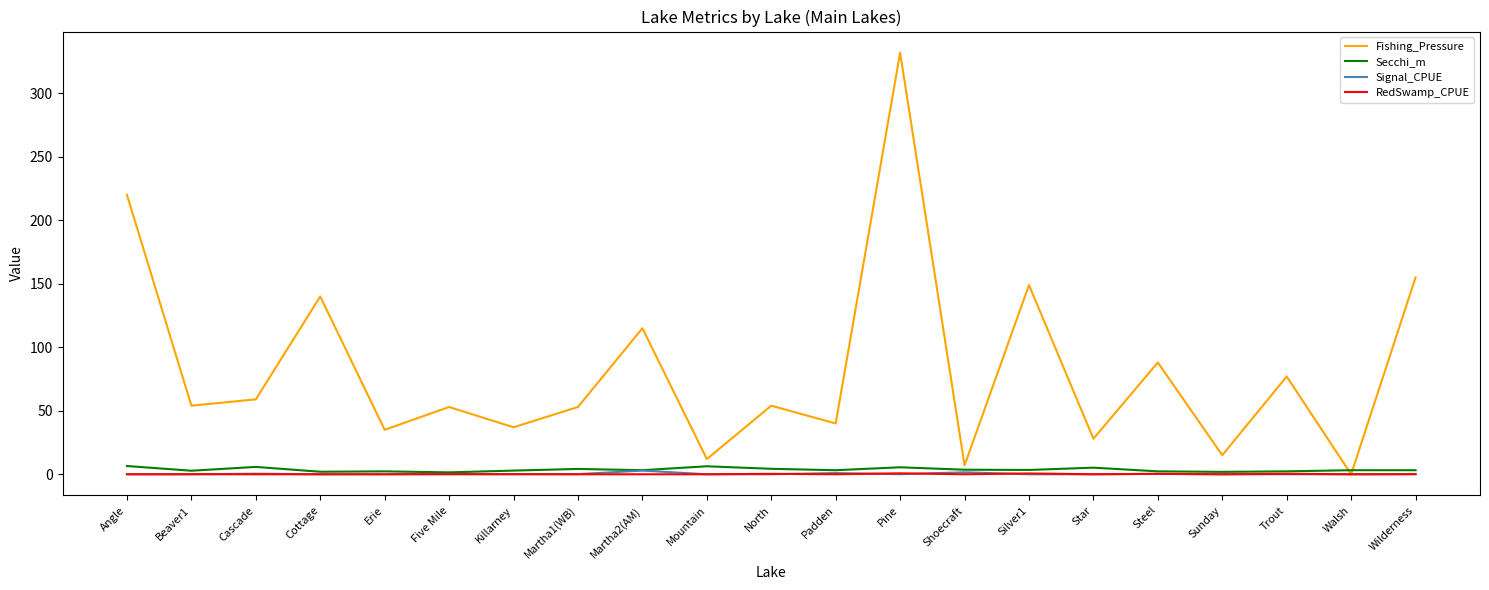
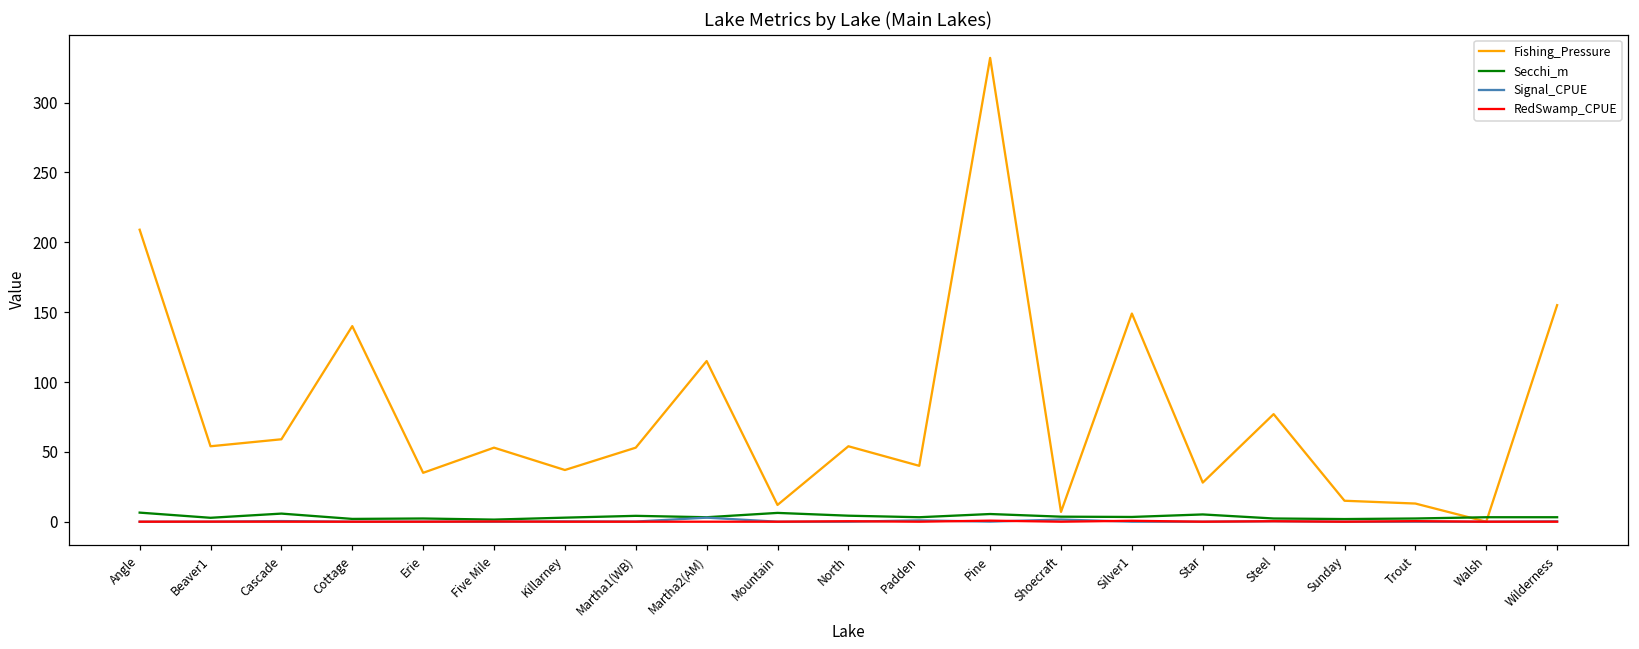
  {
    "Fishing_Pressure": {
-     "Angle": 220,
+     "Angle": 209,
      "Beaver1": 54,
      "Cascade": 59,
      "Cottage": 140,
      "Erie": 35,
      "Five Mile": 53,
      "Killarney": 37,
      "Martha1(WB)": 53,
      "Martha2(AM)": 115,
      "Mountain": 12,
      "North": 54,
      "Padden": 40,
      "Pine": 332,
      "Shoecraft": 7,
      "Silver1": 149,
      "Star": 28,
-     "Steel": 88,
+     "Steel": 77,
      "Sunday": 15,
-     "Trout": 77,
+     "Trout": 13,
      "Wilderness": 155
    },
    "Secchi_m": {
      "Angle": 7,
      "Beaver1": 3,
      "Cascade": 6,
      "Cottage": 2,
      "Erie": 2,
      "Killarney": 3,
      "Martha1(WB)": 4,
      "Mountain": 6,
      "North": 4,
      "Padden": 3,
      "Pine": 6,
      "Shoecraft": 4,
      "Silver1": 3,
      "Star": 5,
      "Walsh": 3,
      "Wilderness": 3
    },
    "RedSwamp_CPUE": {
      "Martha2(AM)": 0
    }
  }
